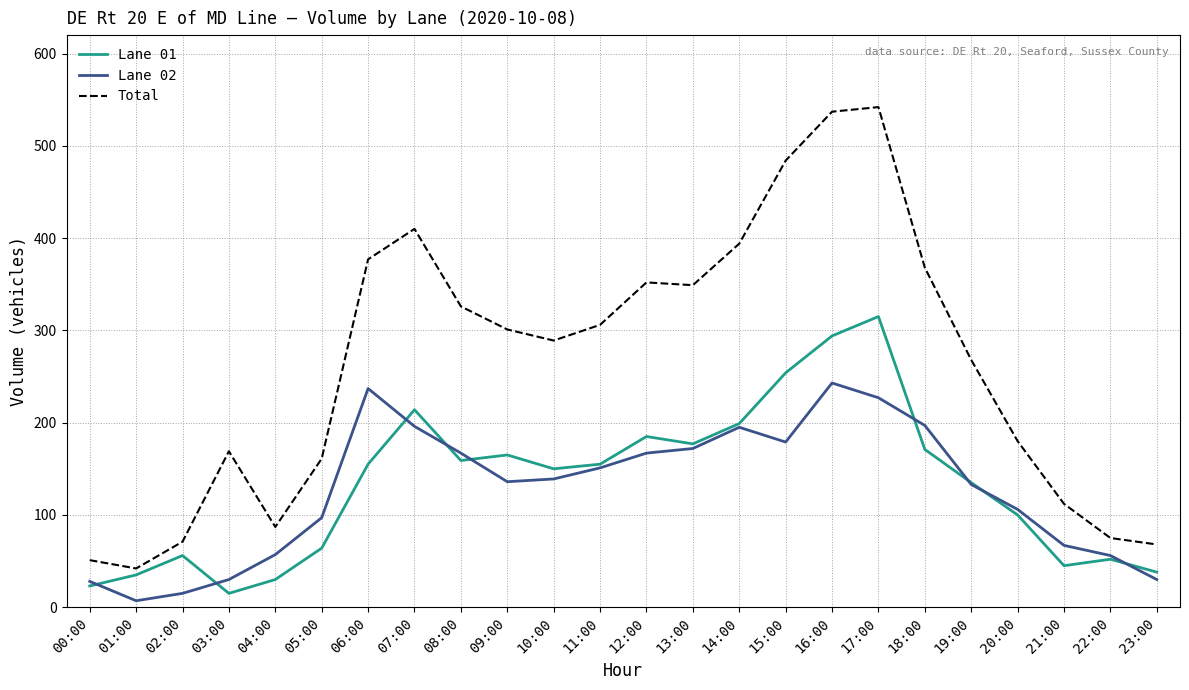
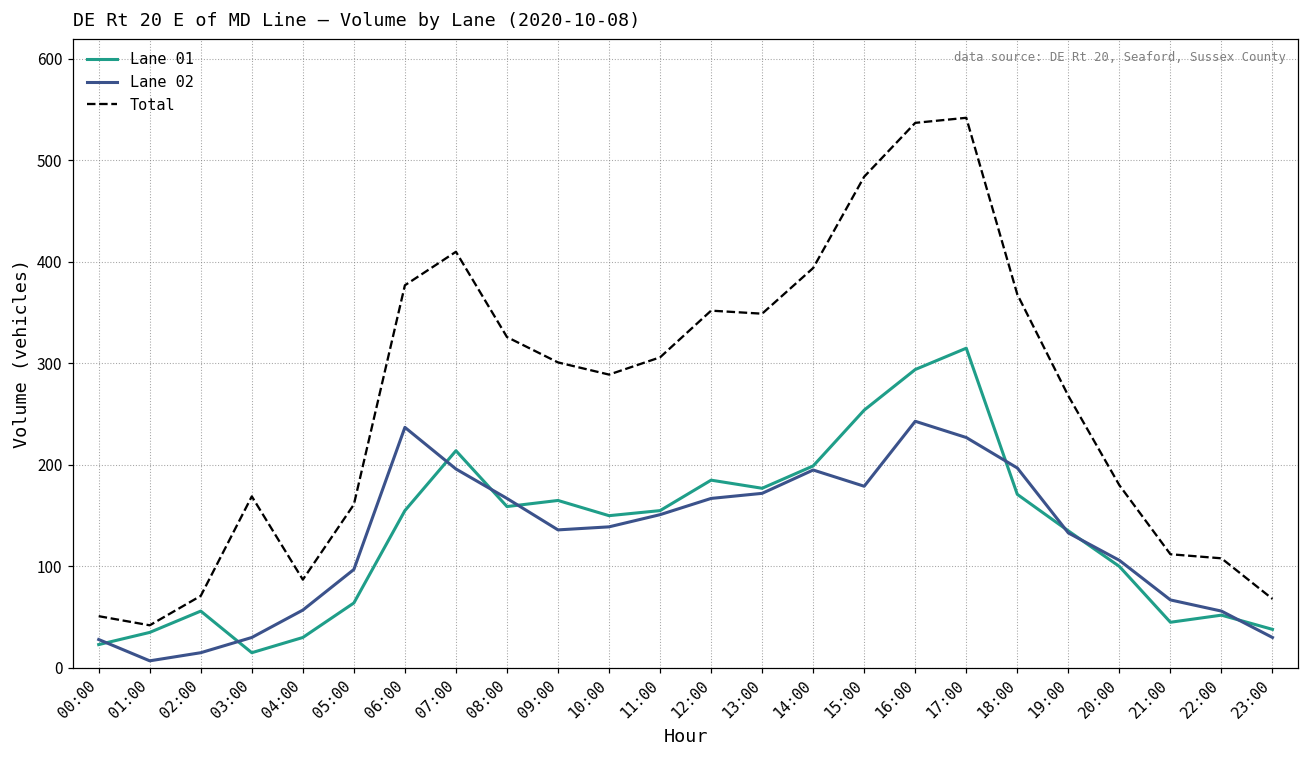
  {
    "Lane 01": {
      "00:00": 20,
      "01:00": 40,
      "02:00": 60,
      "03:00": 20,
      "04:00": 30,
      "05:00": 60,
      "06:00": 160,
      "07:00": 210,
      "08:00": 160,
      "09:00": 170,
      "10:00": 150,
      "11:00": 160,
      "12:00": 190,
      "13:00": 180,
      "14:00": 200,
      "15:00": 250,
      "16:00": 290,
      "17:00": 320,
      "18:00": 170,
      "20:00": 100,
      "21:00": 50,
      "22:00": 50,
      "23:00": 40
    },
    "Lane 02": {
      "00:00": 30,
      "01:00": 10,
      "02:00": 20,
      "03:00": 30,
      "04:00": 60,
      "05:00": 100,
      "06:00": 240,
      "07:00": 200,
      "08:00": 170,
      "09:00": 140,
      "10:00": 140,
      "11:00": 150,
      "12:00": 170,
      "13:00": 170,
      "14:00": 200,
      "15:00": 180,
      "16:00": 240,
      "17:00": 230,
      "18:00": 200,
      "20:00": 110,
      "21:00": 70,
      "22:00": 60,
      "23:00": 30
    },
    "Total": {
      "00:00": 50,
      "01:00": 40,
      "02:00": 70,
      "03:00": 170,
      "04:00": 90,
      "05:00": 160,
      "06:00": 380,
      "07:00": 410,
      "08:00": 330,
      "09:00": 300,
      "10:00": 290,
      "11:00": 310,
      "12:00": 350,
      "13:00": 350,
      "14:00": 390,
      "15:00": 480,
      "16:00": 540,
      "17:00": 540,
      "18:00": 370,
      "19:00": 270,
      "20:00": 180,
      "21:00": 110,
-     "22:00": 80,
+     "22:00": 110,
      "23:00": 70
    }
  }
